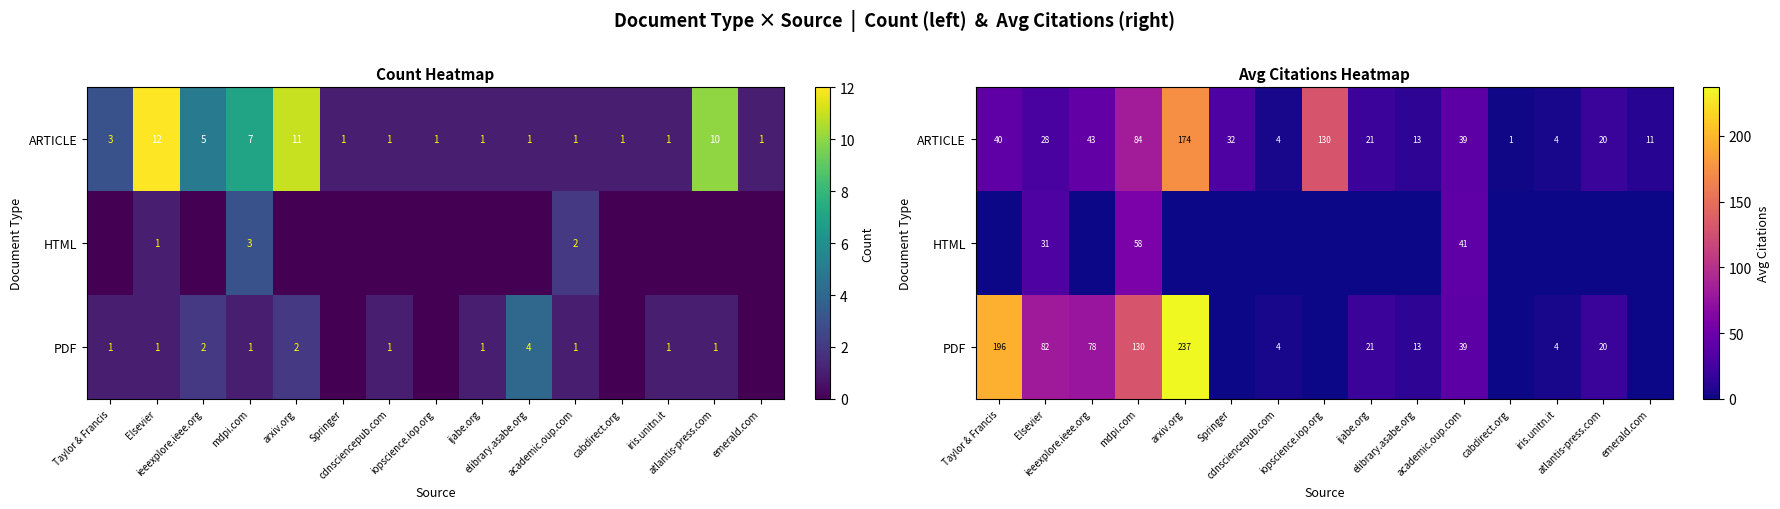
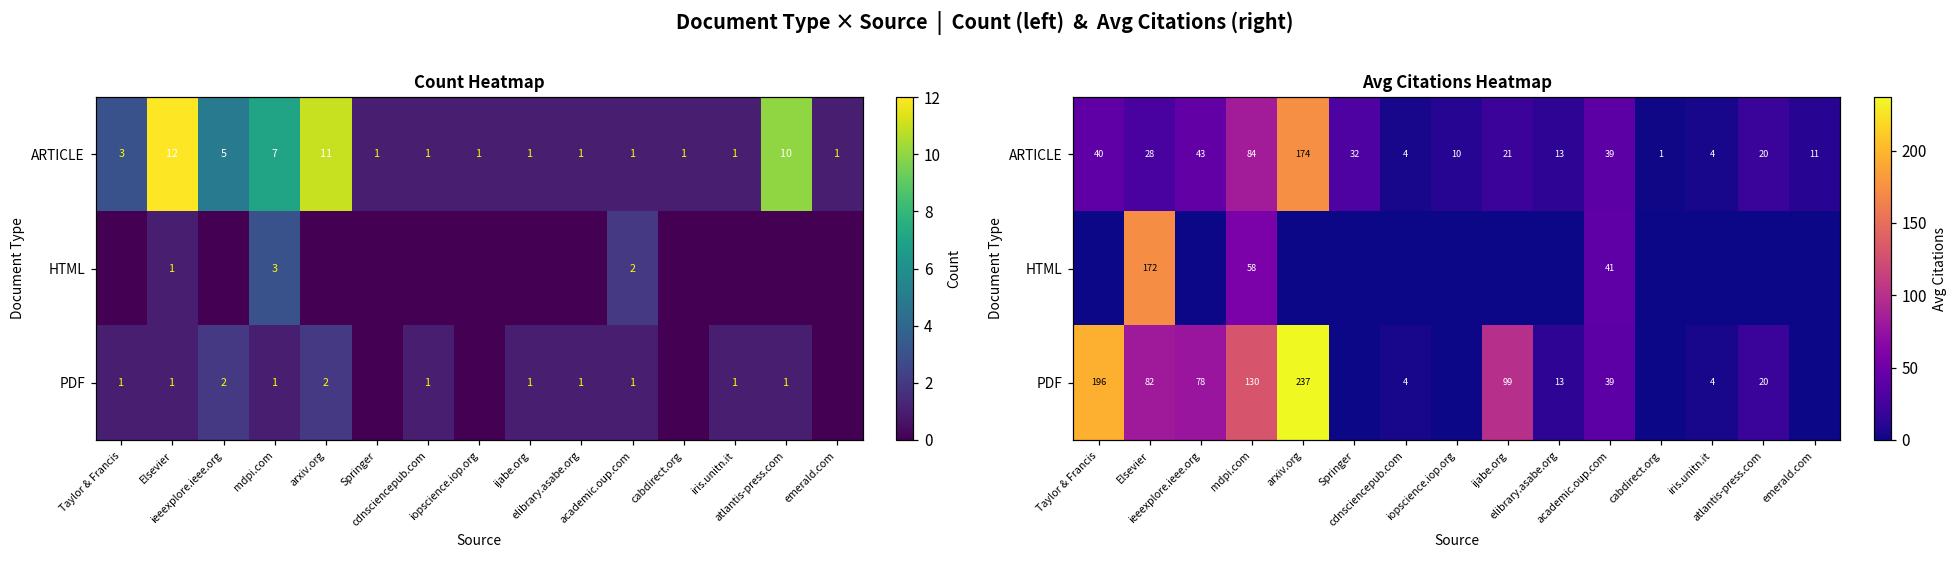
  {
    "Count Heatmap": {
      "ARTICLE": {
        "Taylor & Francis": 3,
        "Elsevier": 12,
        "ieeexplore.ieee.org": 5,
        "mdpi.com": 7,
        "arxiv.org": 11,
        "Springer": 1,
        "cdnsciencepub.com": 1,
        "iopscience.iop.org": 1,
        "ijabe.org": 1,
        "elibrary.asabe.org": 1,
        "academic.oup.com": 1,
        "cabdirect.org": 1,
        "iris.unitn.it": 1,
        "atlantis-press.com": 10,
        "emerald.com": 1
      },
      "HTML": {
        "Elsevier": 1,
        "mdpi.com": 3,
        "academic.oup.com": 2
      },
      "PDF": {
        "Taylor & Francis": 1,
        "Elsevier": 1,
        "ieeexplore.ieee.org": 2,
        "mdpi.com": 1,
        "arxiv.org": 2,
        "cdnsciencepub.com": 1,
        "ijabe.org": 1,
-       "elibrary.asabe.org": 4,
+       "elibrary.asabe.org": 1,
        "academic.oup.com": 1,
        "iris.unitn.it": 1,
        "atlantis-press.com": 1
      }
    },
    "Avg Citations Heatmap": {
      "ARTICLE": {
        "Taylor & Francis": 40,
        "Elsevier": 28,
        "ieeexplore.ieee.org": 43,
        "mdpi.com": 84,
        "arxiv.org": 174,
        "Springer": 32,
        "cdnsciencepub.com": 4,
-       "iopscience.iop.org": 130,
+       "iopscience.iop.org": 10,
        "ijabe.org": 21,
        "elibrary.asabe.org": 13,
        "academic.oup.com": 39,
        "cabdirect.org": 1,
        "iris.unitn.it": 4,
        "atlantis-press.com": 20,
        "emerald.com": 11
      },
      "HTML": {
-       "Elsevier": 31,
+       "Elsevier": 172,
        "mdpi.com": 58,
        "academic.oup.com": 41
      },
      "PDF": {
        "Taylor & Francis": 196,
        "Elsevier": 82,
        "ieeexplore.ieee.org": 78,
        "mdpi.com": 130,
        "arxiv.org": 237,
        "cdnsciencepub.com": 4,
-       "ijabe.org": 21,
+       "ijabe.org": 99,
        "elibrary.asabe.org": 13,
        "academic.oup.com": 39,
        "iris.unitn.it": 4,
        "atlantis-press.com": 20
      }
    }
  }
